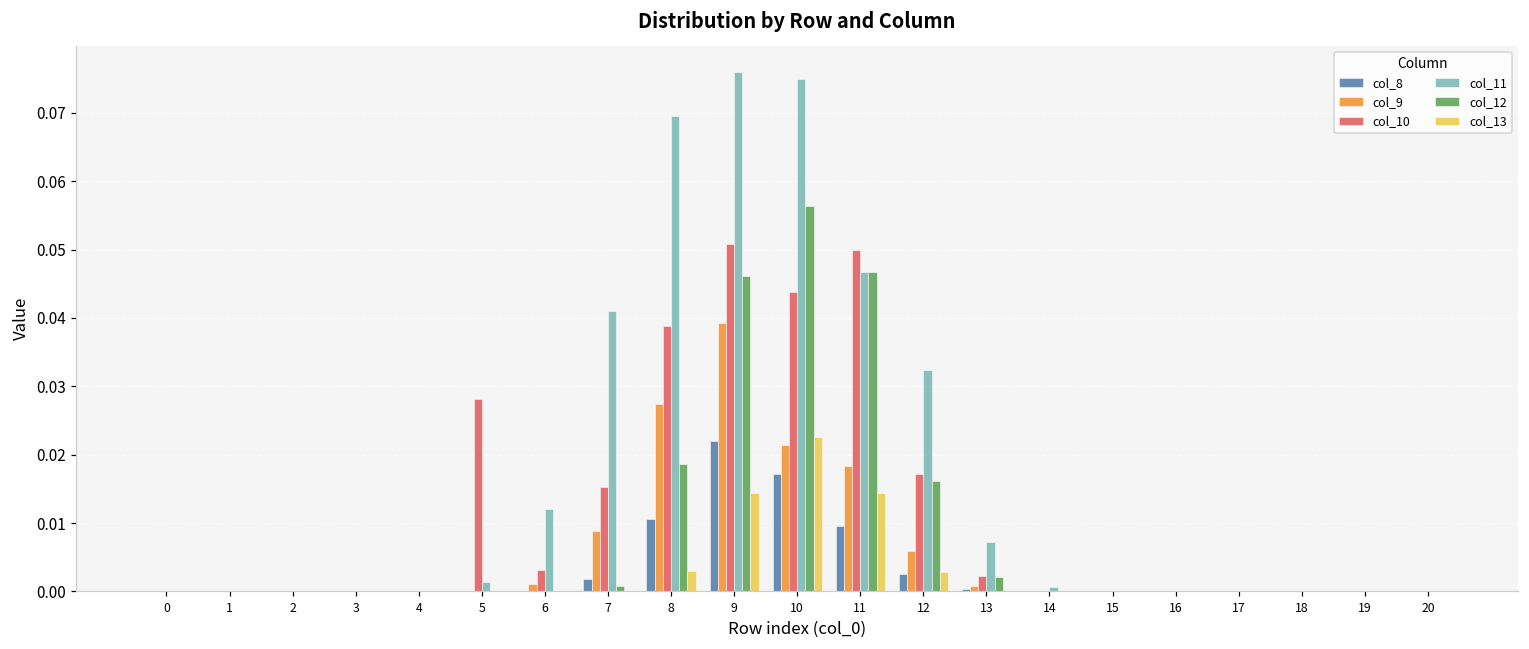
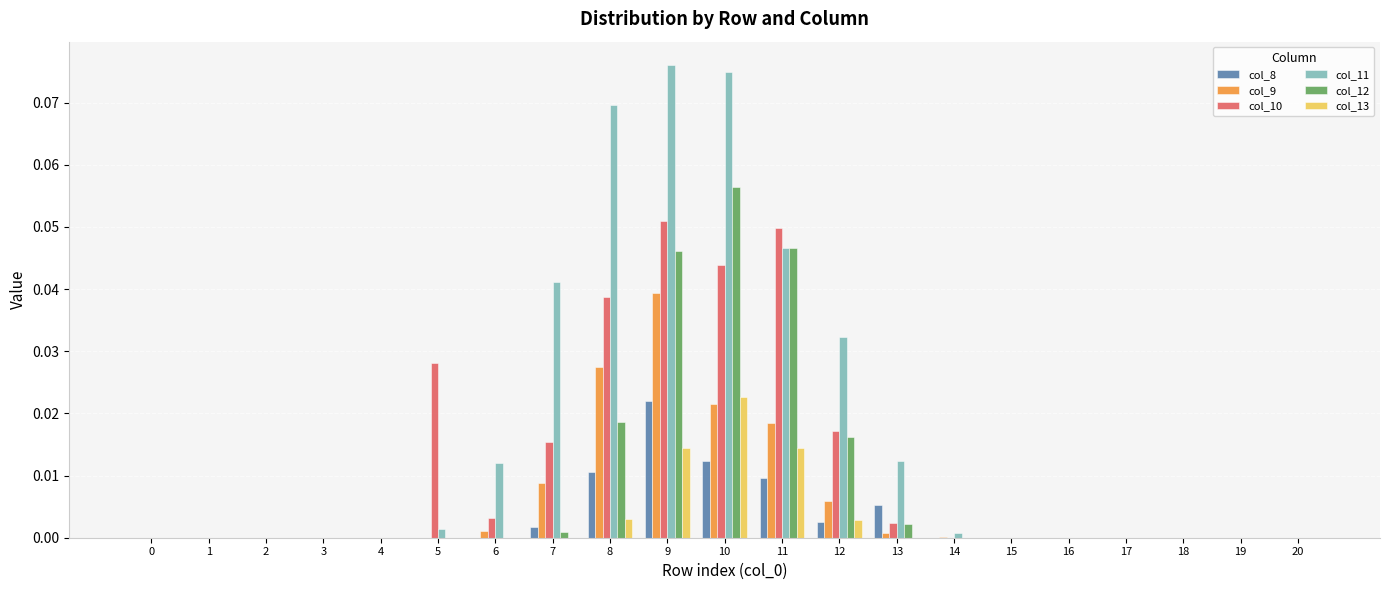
  {
    "col_8": {
      "0": 0.000,
      "1": 0.000,
      "2": 0.000,
      "3": 0.000,
      "4": 0.000,
      "5": 0.000,
      "6": 0.000,
      "7": 0.002,
      "8": 0.011,
      "9": 0.022,
-     "10": 0.017,
+     "10": 0.012,
      "11": 0.010,
      "12": 0.003,
-     "13": 0.000,
+     "13": 0.005,
      "14": 0.000,
      "15": 0.000,
      "16": 0.000,
      "17": 0.000,
      "18": 0.000,
      "19": 0.000,
      "20": 0.000
    },
    "col_9": {
      "0": 0.000,
      "1": 0.000,
      "2": 0.000,
      "3": 0.000,
      "4": 0.000,
      "5": 0.000,
      "6": 0.001,
      "7": 0.009,
      "8": 0.027,
      "9": 0.039,
      "10": 0.021,
      "11": 0.018,
      "12": 0.006,
      "13": 0.001,
      "15": 0.000,
      "16": 0.000,
      "17": 0.000,
      "18": 0.000,
      "19": 0.000,
      "20": 0.000
    },
    "col_10": {
      "0": 0.000,
      "1": 0.000,
      "2": 0.000,
      "3": 0.000,
      "4": 0.000,
      "5": 0.028,
      "6": 0.003,
      "7": 0.015,
      "8": 0.039,
      "9": 0.051,
      "10": 0.044,
      "11": 0.050,
      "12": 0.017,
      "13": 0.002,
      "14": 0.000,
      "15": 0.000,
      "16": 0.000,
      "17": 0.000,
      "18": 0.000,
      "19": 0.000,
      "20": 0.000
    },
    "col_11": {
      "0": 0.000,
      "1": 0.000,
      "2": 0.000,
      "3": 0.000,
      "4": 0.000,
      "5": 0.001,
      "6": 0.012,
      "7": 0.041,
      "8": 0.070,
      "9": 0.076,
      "10": 0.075,
      "11": 0.047,
      "12": 0.032,
-     "13": 0.007,
+     "13": 0.012,
      "14": 0.001,
      "15": 0.000,
      "16": 0.000,
      "17": 0.000,
      "18": 0.000,
      "19": 0.000,
      "20": 0.000
    },
    "col_12": {
      "0": 0.000,
      "1": 0.000,
      "2": 0.000,
      "3": 0.000,
      "4": 0.000,
      "5": 0.000,
      "6": 0.000,
      "7": 0.001,
      "8": 0.019,
      "9": 0.046,
      "10": 0.056,
      "11": 0.047,
      "12": 0.016,
      "13": 0.002,
      "14": 0.000,
      "15": 0.000,
      "16": 0.000,
      "17": 0.000,
      "18": 0.000,
      "19": 0.000,
      "20": 0.000
    },
    "col_13": {
      "0": 0.000,
      "1": 0.000,
      "2": 0.000,
      "3": 0.000,
      "4": 0.000,
      "5": 0.000,
      "6": 0.000,
      "7": 0.000,
      "8": 0.003,
      "9": 0.014,
      "10": 0.023,
      "11": 0.014,
      "12": 0.003,
      "13": 0.000,
      "14": 0.000,
      "15": 0.000,
      "16": 0.000,
      "17": 0.000,
      "18": 0.000,
      "19": 0.000,
      "20": 0.000
    }
  }
